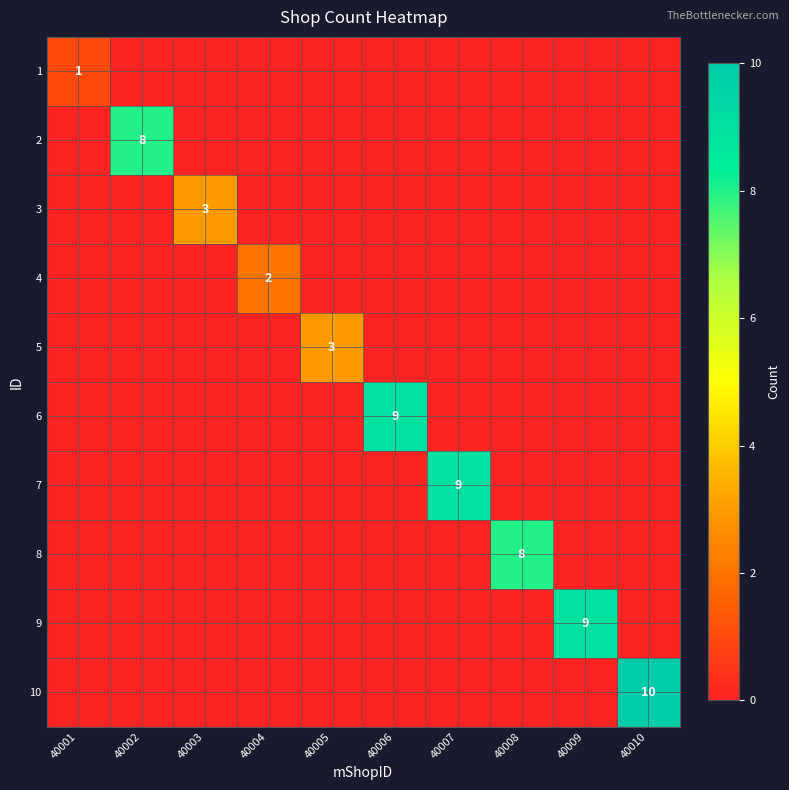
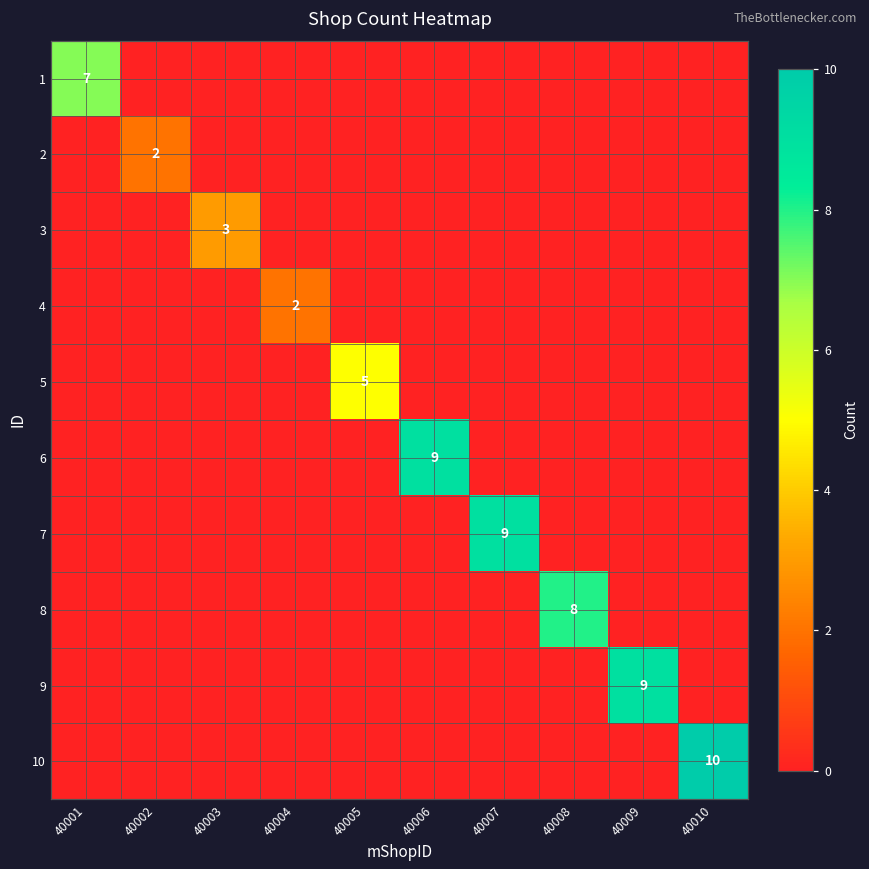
  {
    "1": {
-     "40001": 1
+     "40001": 7
    },
    "2": {
-     "40002": 8
+     "40002": 2
    },
    "3": {
      "40003": 3
    },
    "4": {
      "40004": 2
    },
    "5": {
-     "40005": 3
+     "40005": 5
    },
    "6": {
      "40006": 9
    },
    "7": {
      "40007": 9
    },
    "8": {
      "40008": 8
    },
    "9": {
      "40009": 9
    },
    "10": {
      "40010": 10
    }
  }
